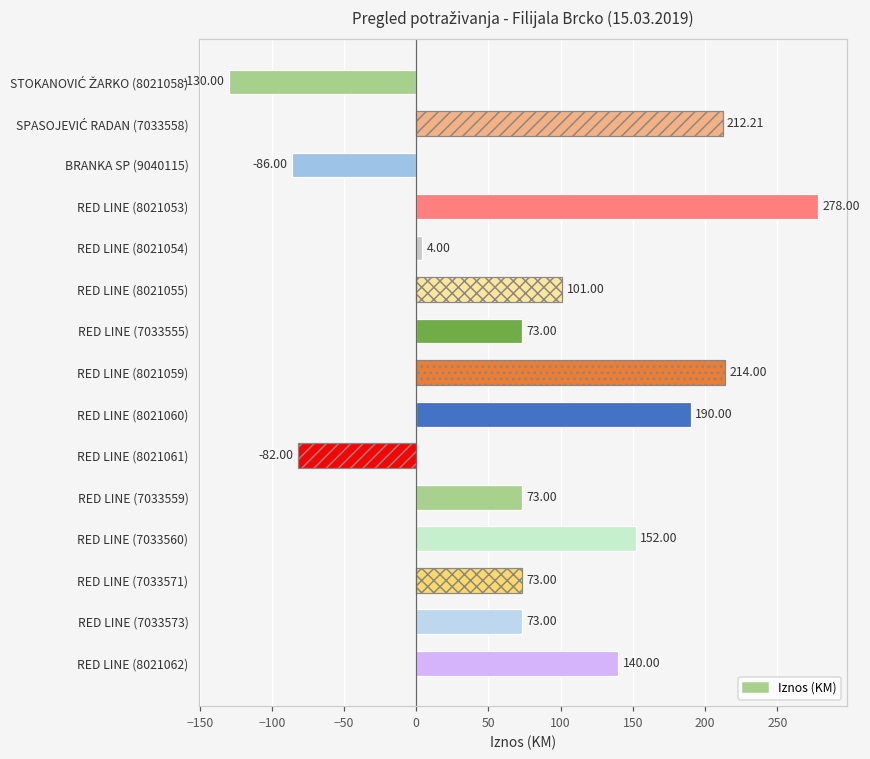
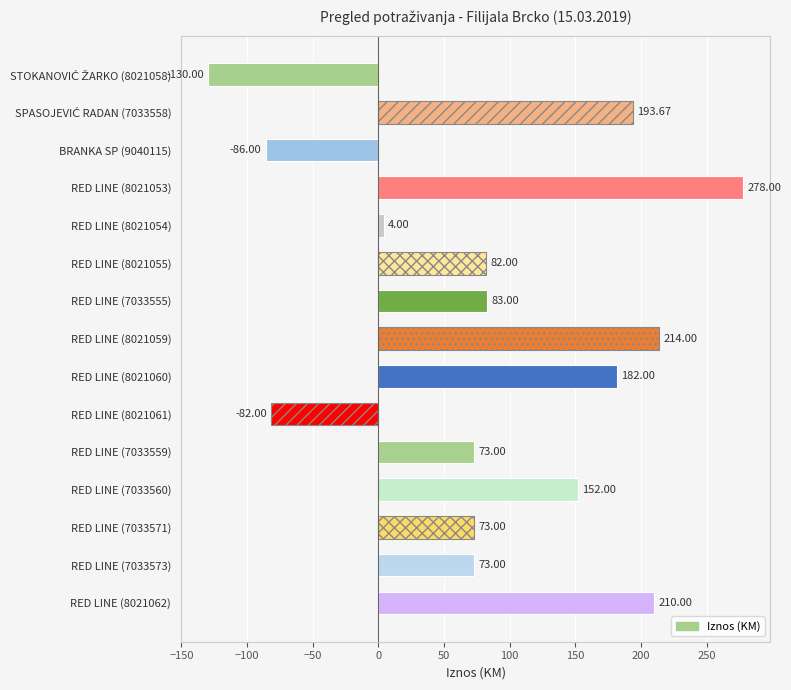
  {
    "STOKANOVIĆ ŽARKO (8021058)": -130.00,
-   "SPASOJEVIĆ RADAN (7033558)": 212.21,
+   "SPASOJEVIĆ RADAN (7033558)": 193.67,
    "BRANKA SP (9040115)": -86.00,
    "RED LINE (8021053)": 278.00,
    "RED LINE (8021054)": 4.00,
-   "RED LINE (8021055)": 101.00,
-   "RED LINE (7033555)": 73.00,
+   "RED LINE (8021055)": 82.00,
+   "RED LINE (7033555)": 83.00,
    "RED LINE (8021059)": 214.00,
-   "RED LINE (8021060)": 190.00,
+   "RED LINE (8021060)": 182.00,
    "RED LINE (8021061)": -82.00,
    "RED LINE (7033559)": 73.00,
    "RED LINE (7033560)": 152.00,
    "RED LINE (7033571)": 73.00,
    "RED LINE (7033573)": 73.00,
-   "RED LINE (8021062)": 140.00
+   "RED LINE (8021062)": 210.00
  }
